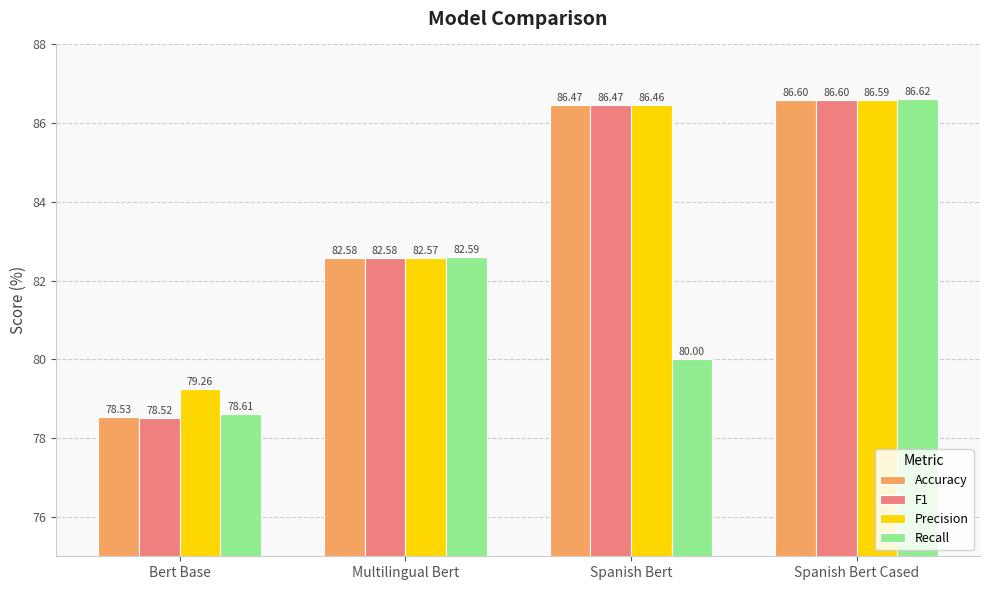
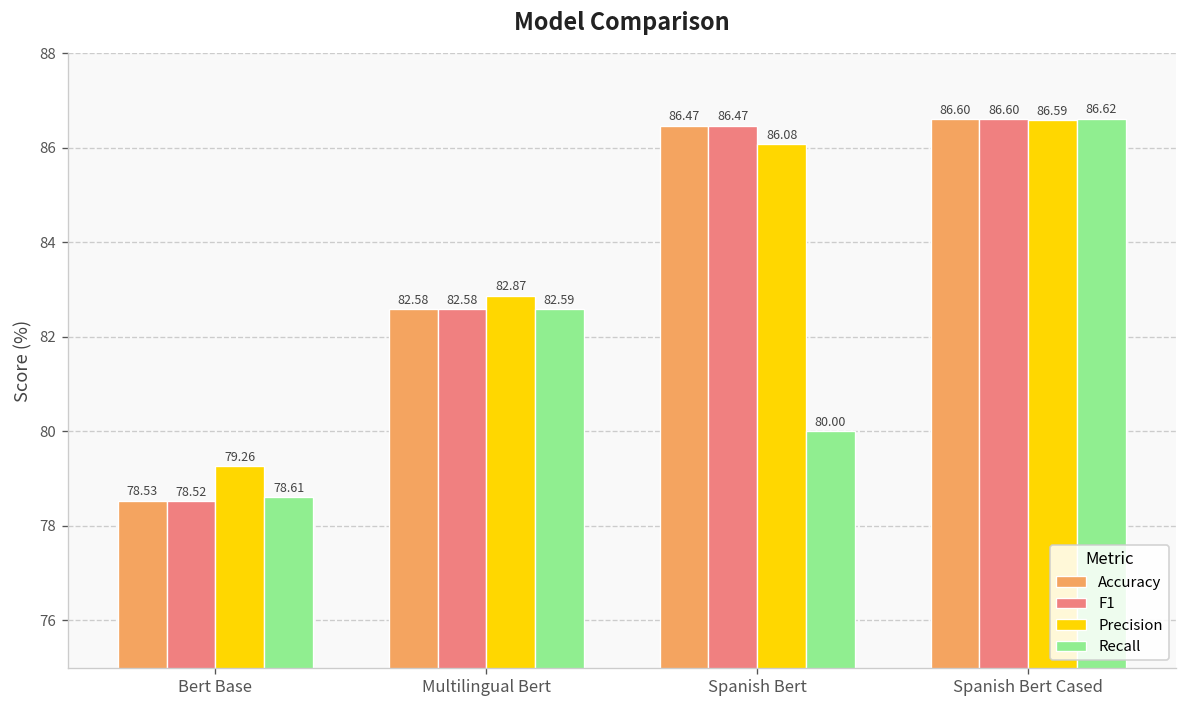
  {
    "Precision": {
      "Bert Base": 79.26,
-     "Multilingual Bert": 82.57,
-     "Spanish Bert": 86.46,
+     "Multilingual Bert": 82.87,
+     "Spanish Bert": 86.08,
      "Spanish Bert Cased": 86.59
    },
    "Recall": {
      "Bert Base": 78.61,
      "Multilingual Bert": 82.59,
      "Spanish Bert": 80.00,
      "Spanish Bert Cased": 86.62
    }
  }
